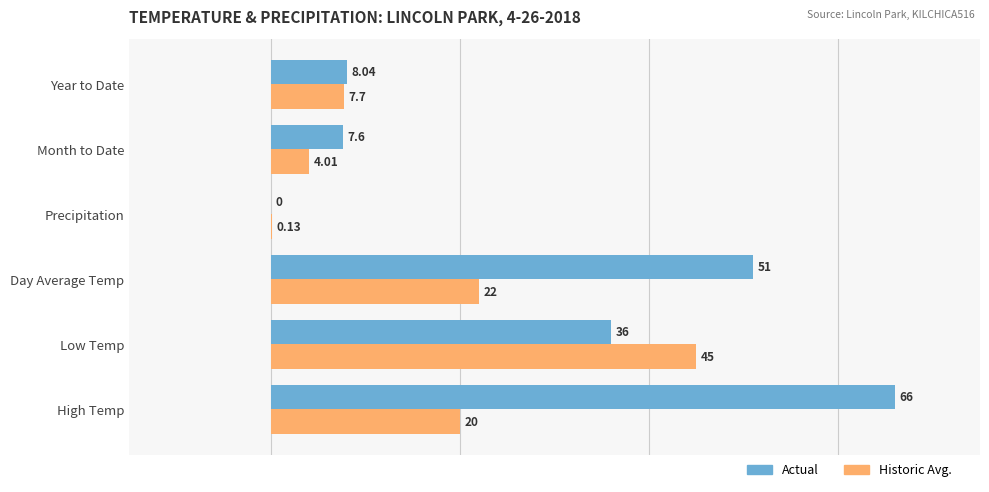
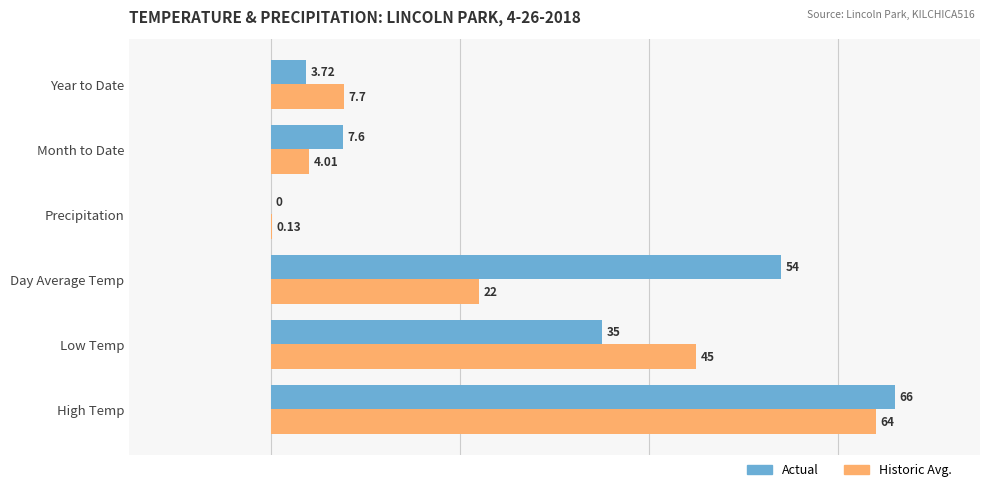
  {
    "Actual": {
-     "Year to Date": 8.04,
+     "Year to Date": 3.72,
      "Month to Date": 7.6,
      "Precipitation": 0,
-     "Day Average Temp": 51,
-     "Low Temp": 36,
+     "Day Average Temp": 54,
+     "Low Temp": 35,
      "High Temp": 66
    },
    "Historic Avg.": {
      "Year to Date": 7.7,
      "Month to Date": 4.01,
      "Precipitation": 0.13,
      "Day Average Temp": 22,
      "Low Temp": 45,
-     "High Temp": 20
+     "High Temp": 64
    }
  }
